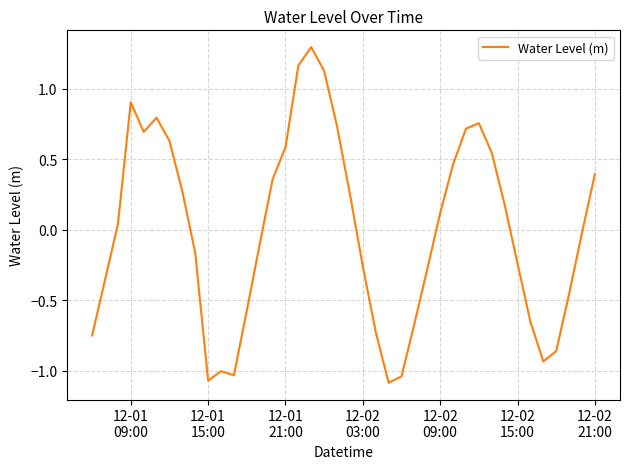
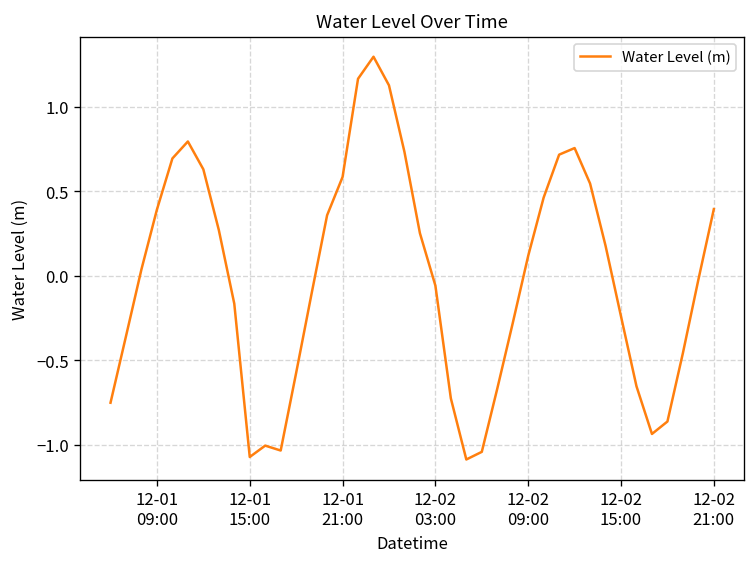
  {
-   "12-01 09:00": 0.91,
+   "12-01 09:00": 0.39,
    "12-01 15:00": -1.07,
    "12-01 21:00": 0.59,
-   "12-02 03:00": -0.26,
+   "12-02 03:00": -0.06,
    "12-02 09:00": 0.12,
    "12-02 15:00": -0.24,
    "12-02 21:00": 0.40
  }
